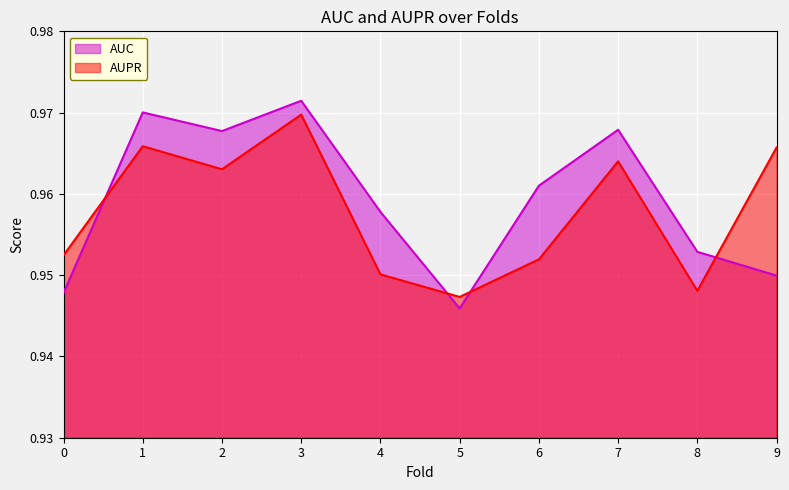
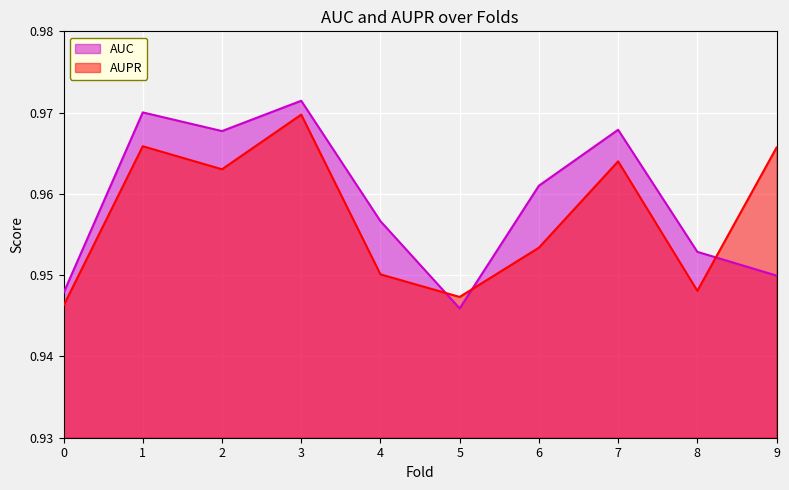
  {
    "AUC": {
      "0": 0.948,
      "1": 0.970,
      "2": 0.968,
      "3": 0.971,
-     "4": 0.958,
+     "4": 0.957,
      "5": 0.946,
      "6": 0.961,
      "7": 0.968,
      "8": 0.953,
      "9": 0.950
    },
    "AUPR": {
-     "0": 0.952,
+     "0": 0.946,
      "1": 0.966,
      "2": 0.963,
      "3": 0.970,
      "4": 0.950,
      "5": 0.947,
-     "6": 0.952,
+     "6": 0.953,
      "7": 0.964,
      "8": 0.948,
      "9": 0.966
    }
  }
